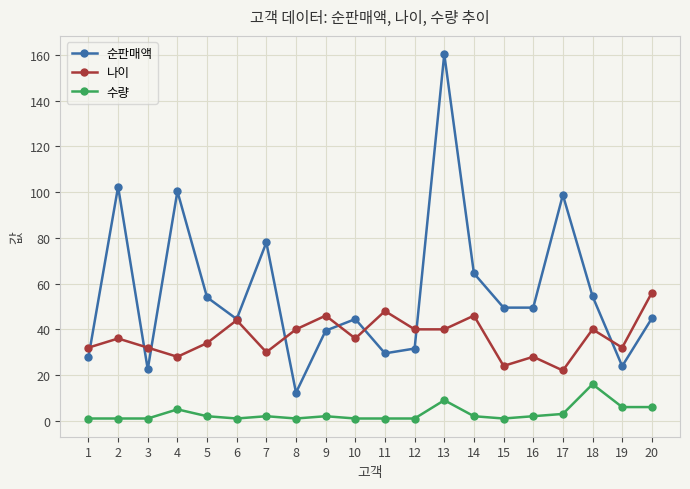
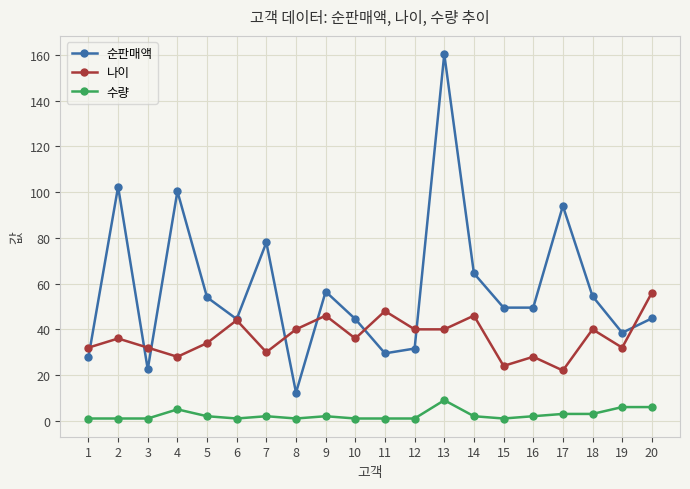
  {
    "순판매액": {
      "1": 28,
      "2": 102,
      "3": 23,
      "4": 100,
      "5": 54,
      "7": 78,
      "8": 12,
-     "9": 39,
+     "9": 57,
      "10": 45,
      "11": 30,
      "12": 32,
      "13": 160,
      "14": 65,
      "15": 50,
      "16": 50,
-     "17": 99,
+     "17": 94,
      "18": 55,
-     "19": 24,
+     "19": 39,
      "20": 45
    },
    "나이": {
      "1": 32,
      "2": 36,
      "3": 32,
      "4": 28,
      "5": 34,
      "7": 30,
      "8": 40,
      "9": 46,
      "10": 36,
      "11": 48,
      "12": 40,
      "13": 40,
      "14": 46,
      "15": 24,
      "16": 28,
      "17": 22,
      "18": 40,
      "19": 32,
      "20": 56
    },
    "수량": {
      "1": 1,
      "2": 1,
      "3": 1,
      "4": 5,
      "5": 2,
      "6": 1,
      "7": 2,
      "8": 1,
      "9": 2,
      "10": 1,
      "11": 1,
      "12": 1,
      "13": 9,
      "14": 2,
      "15": 1,
      "16": 2,
      "17": 3,
-     "18": 16,
+     "18": 3,
      "19": 6,
      "20": 6
    }
  }
